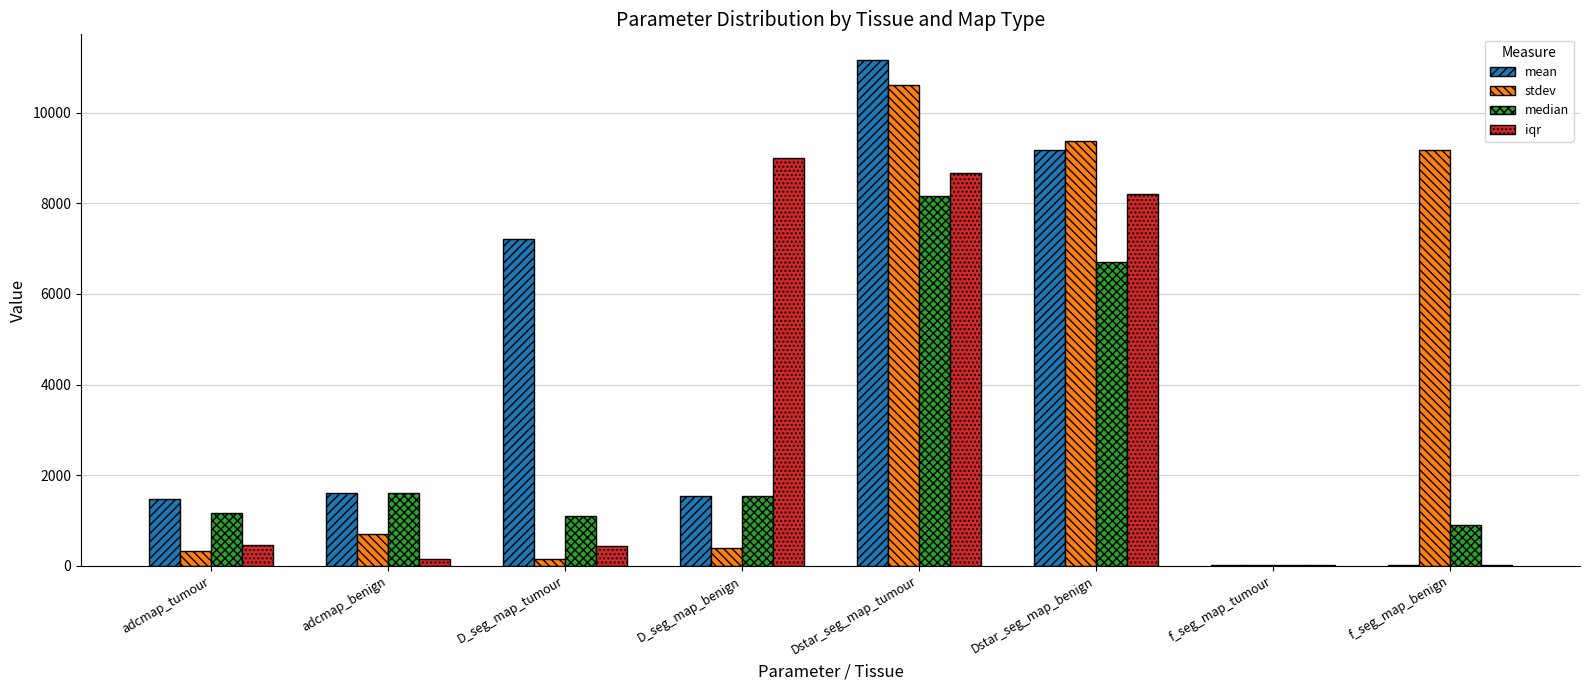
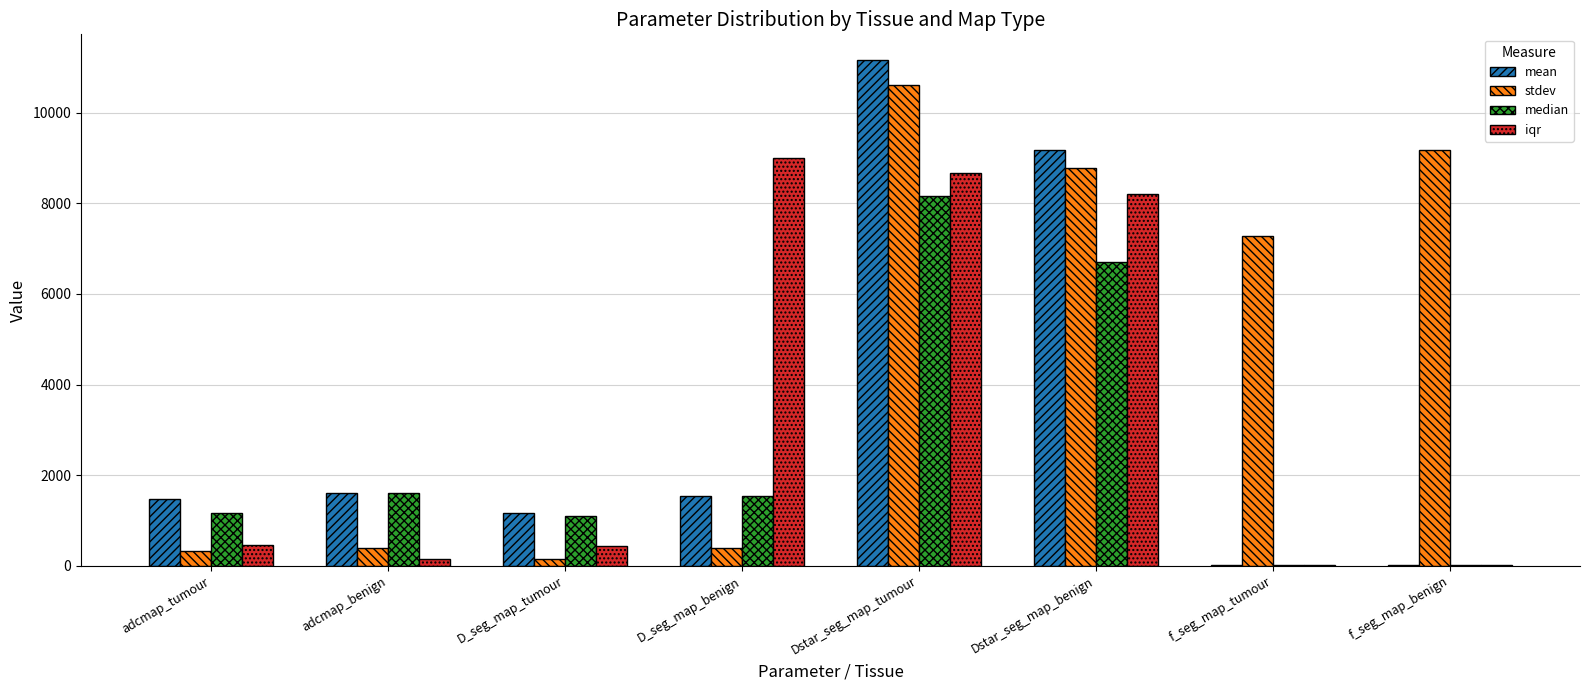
  {
    "mean": {
      "adcmap_tumour": 1500,
      "adcmap_benign": 1600,
-     "D_seg_map_tumour": 7200,
+     "D_seg_map_tumour": 1200,
      "D_seg_map_benign": 1500,
      "Dstar_seg_map_tumour": 11200,
      "Dstar_seg_map_benign": 9200
    },
    "stdev": {
      "adcmap_tumour": 300,
-     "adcmap_benign": 700,
+     "adcmap_benign": 400,
      "D_seg_map_tumour": 100,
      "D_seg_map_benign": 400,
      "Dstar_seg_map_tumour": 10600,
-     "Dstar_seg_map_benign": 9400,
-     "f_seg_map_tumour": 0,
+     "Dstar_seg_map_benign": 8800,
+     "f_seg_map_tumour": 7300,
      "f_seg_map_benign": 9200
    },
    "median": {
      "adcmap_tumour": 1200,
      "adcmap_benign": 1600,
      "D_seg_map_tumour": 1100,
      "D_seg_map_benign": 1500,
      "Dstar_seg_map_tumour": 8200,
      "Dstar_seg_map_benign": 6700,
-     "f_seg_map_benign": 900
+     "f_seg_map_benign": 0
    },
    "iqr": {
      "adcmap_tumour": 400,
      "adcmap_benign": 100,
      "D_seg_map_tumour": 400,
      "D_seg_map_benign": 9000,
      "Dstar_seg_map_tumour": 8700,
      "Dstar_seg_map_benign": 8200
    }
  }
